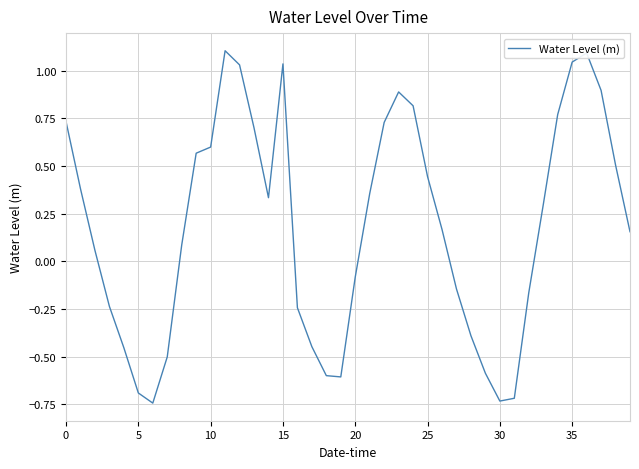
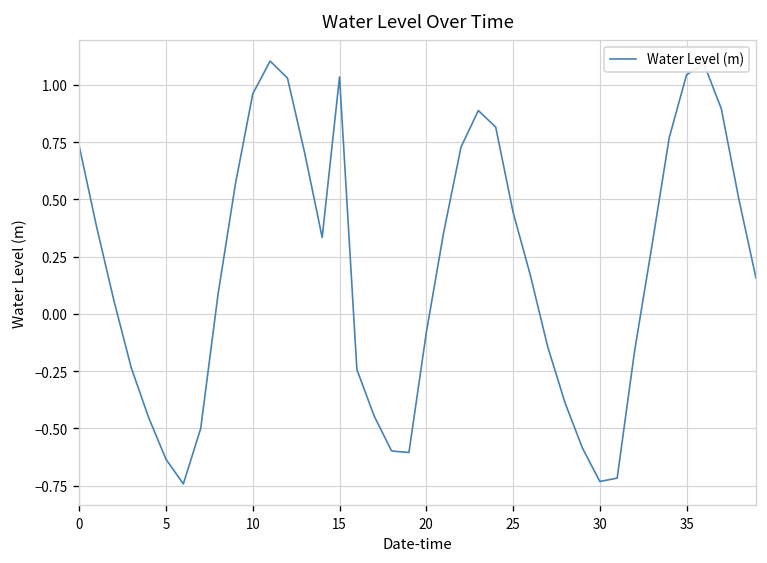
  {
    "0": 0.73,
-   "5": -0.69,
-   "10": 0.60,
+   "5": -0.64,
+   "10": 0.96,
    "15": 1.03,
    "20": -0.08,
    "25": 0.44,
    "30": -0.73,
    "35": 1.04
  }
